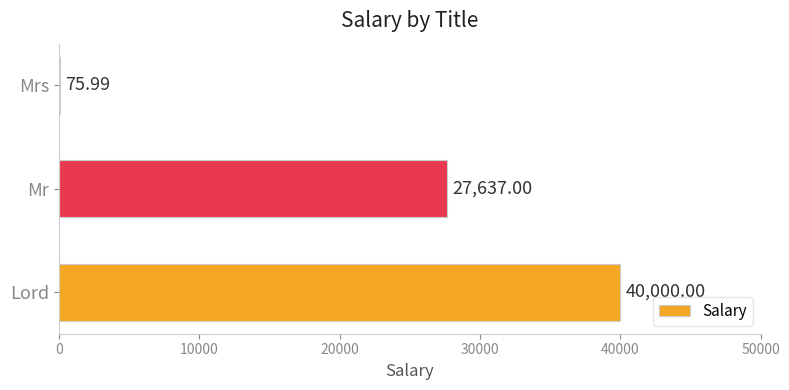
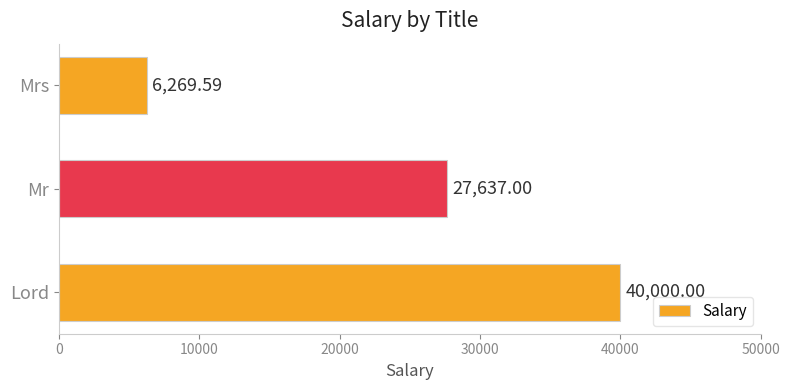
  {
-   "Mrs": "75.99",
+   "Mrs": "6,269.59",
    "Mr": "27,637.00"
  }
